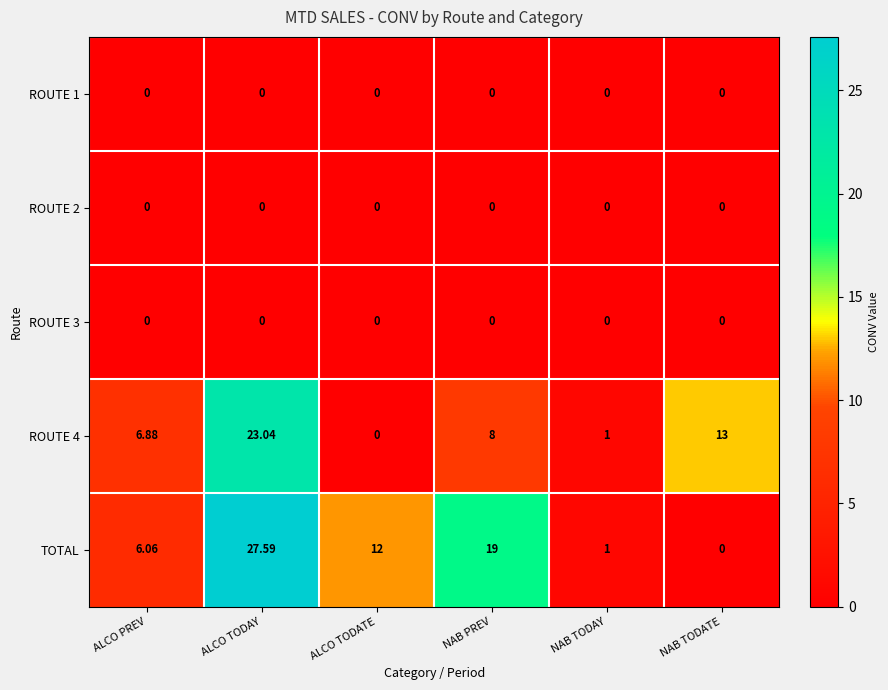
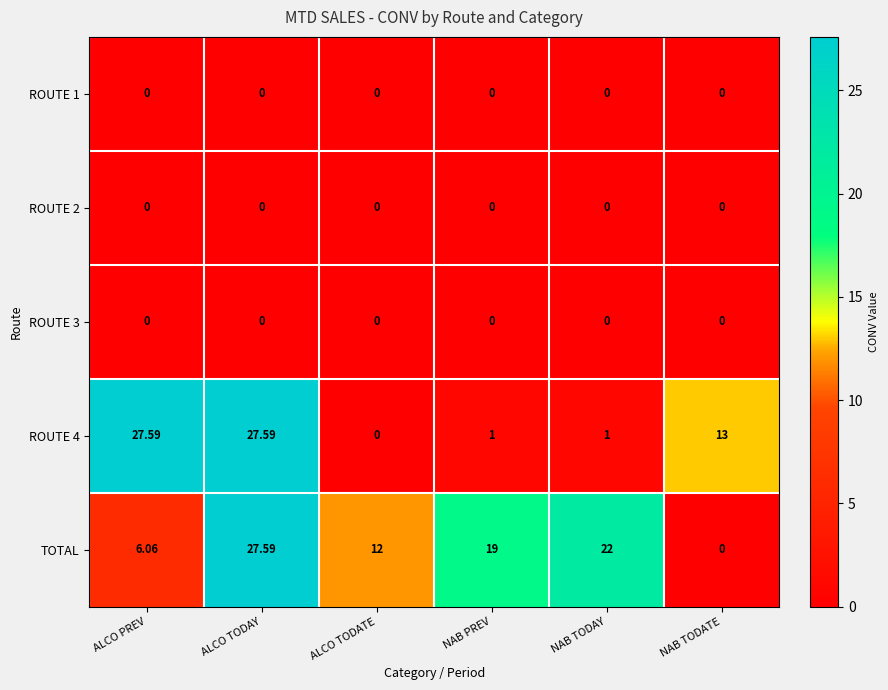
  {
    "ROUTE 1": {
      "ALCO PREV": 0,
      "ALCO TODAY": 0,
      "ALCO TODATE": 0,
      "NAB PREV": 0,
      "NAB TODAY": 0,
      "NAB TODATE": 0
    },
    "ROUTE 2": {
      "ALCO PREV": 0,
      "ALCO TODAY": 0,
      "ALCO TODATE": 0,
      "NAB PREV": 0,
      "NAB TODAY": 0,
      "NAB TODATE": 0
    },
    "ROUTE 3": {
      "ALCO PREV": 0,
      "ALCO TODAY": 0,
      "ALCO TODATE": 0,
      "NAB PREV": 0,
      "NAB TODAY": 0,
      "NAB TODATE": 0
    },
    "ROUTE 4": {
-     "ALCO PREV": 6.88,
-     "ALCO TODAY": 23.04,
+     "ALCO PREV": 27.59,
+     "ALCO TODAY": 27.59,
      "ALCO TODATE": 0,
-     "NAB PREV": 8,
+     "NAB PREV": 1,
      "NAB TODAY": 1,
      "NAB TODATE": 13
    },
    "TOTAL": {
      "ALCO PREV": 6.06,
      "ALCO TODAY": 27.59,
      "ALCO TODATE": 12,
      "NAB PREV": 19,
-     "NAB TODAY": 1,
+     "NAB TODAY": 22,
      "NAB TODATE": 0
    }
  }
